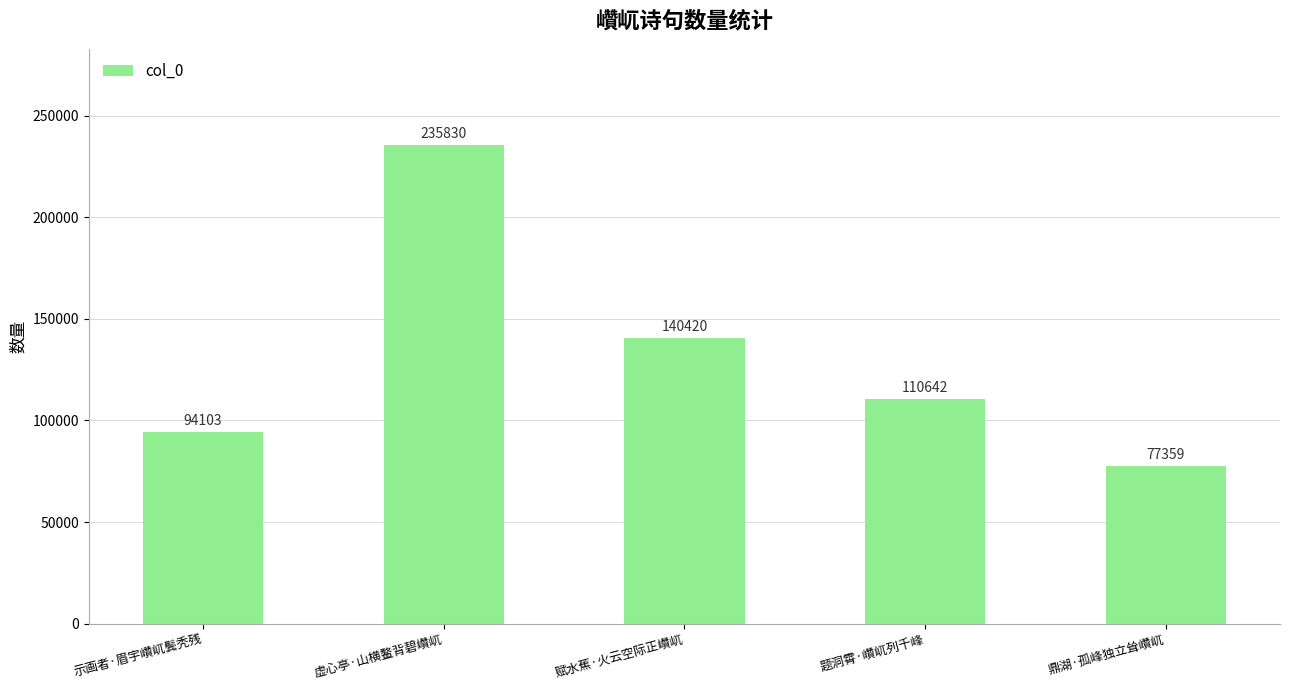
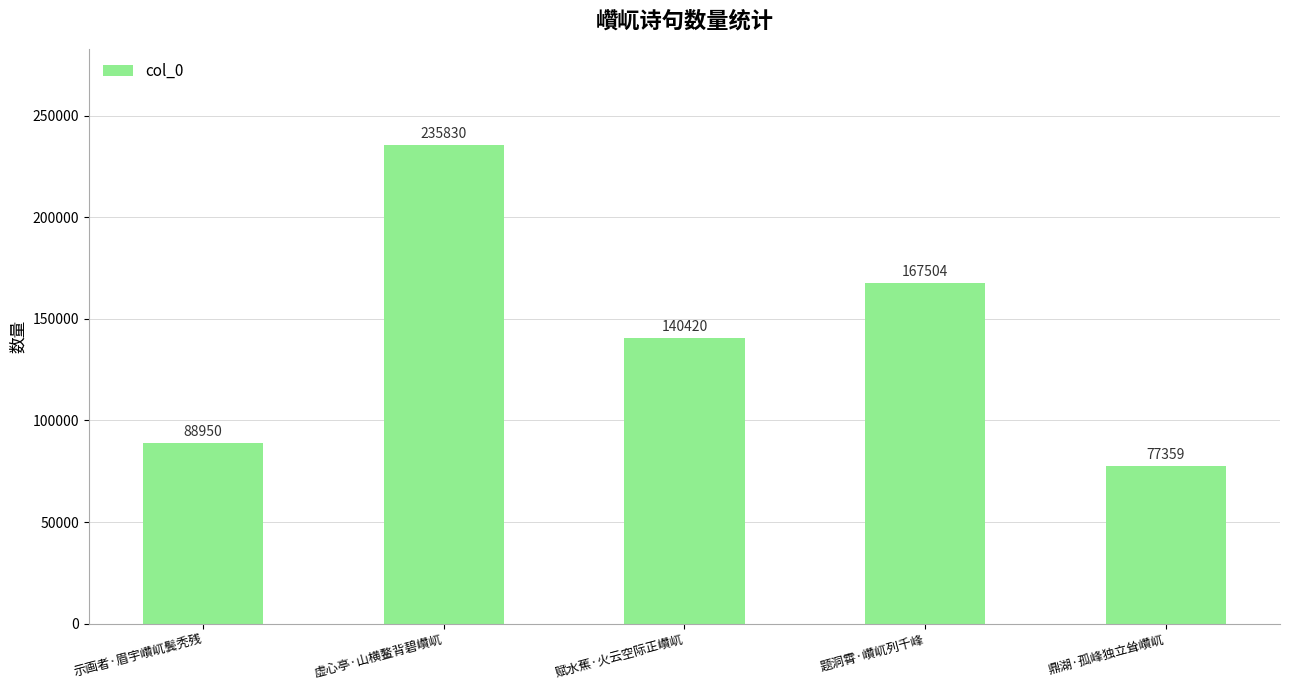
  {
-   "示画者·眉宇巑屼鬓秃残": 94103,
+   "示画者·眉宇巑屼鬓秃残": 88950,
    "虚心亭·山横鳌背碧巑屼": 235830,
    "赋水蕉·火云空际正巑屼": 140420,
-   "题洞霄·巑屼列千峰": 110642,
+   "题洞霄·巑屼列千峰": 167504,
    "鼎湖·孤峰独立耸巑屼": 77359
  }
